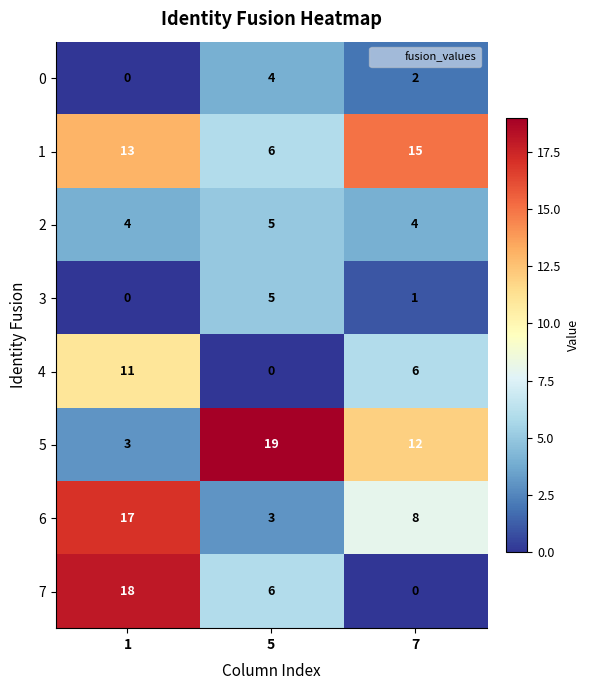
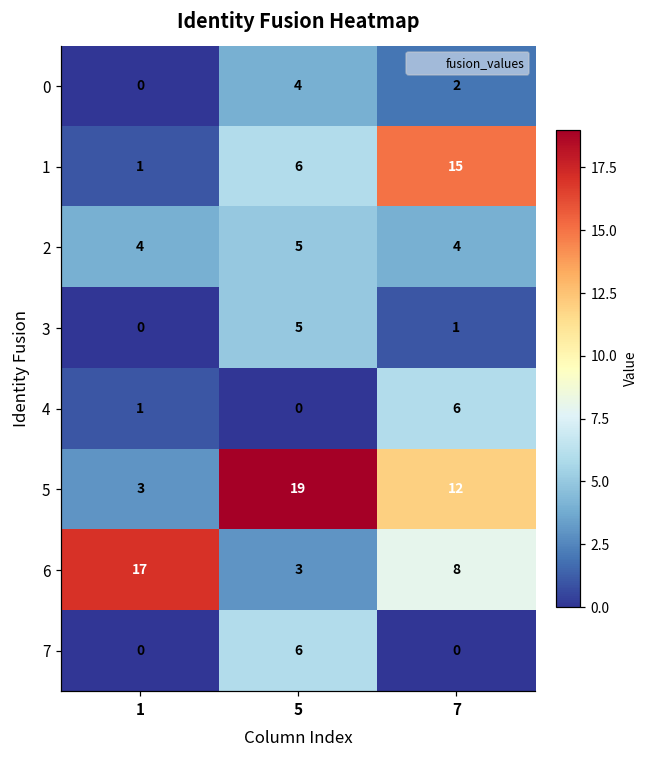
  {
    "0": {
      "1": 0,
      "5": 4,
      "7": 2
    },
    "1": {
-     "1": 13,
+     "1": 1,
      "5": 6,
      "7": 15
    },
    "2": {
      "1": 4,
      "5": 5,
      "7": 4
    },
    "3": {
      "1": 0,
      "5": 5,
      "7": 1
    },
    "4": {
-     "1": 11,
+     "1": 1,
      "5": 0,
      "7": 6
    },
    "5": {
      "1": 3,
      "5": 19,
      "7": 12
    },
    "6": {
      "1": 17,
      "5": 3,
      "7": 8
    },
    "7": {
-     "1": 18,
+     "1": 0,
      "5": 6,
      "7": 0
    }
  }
